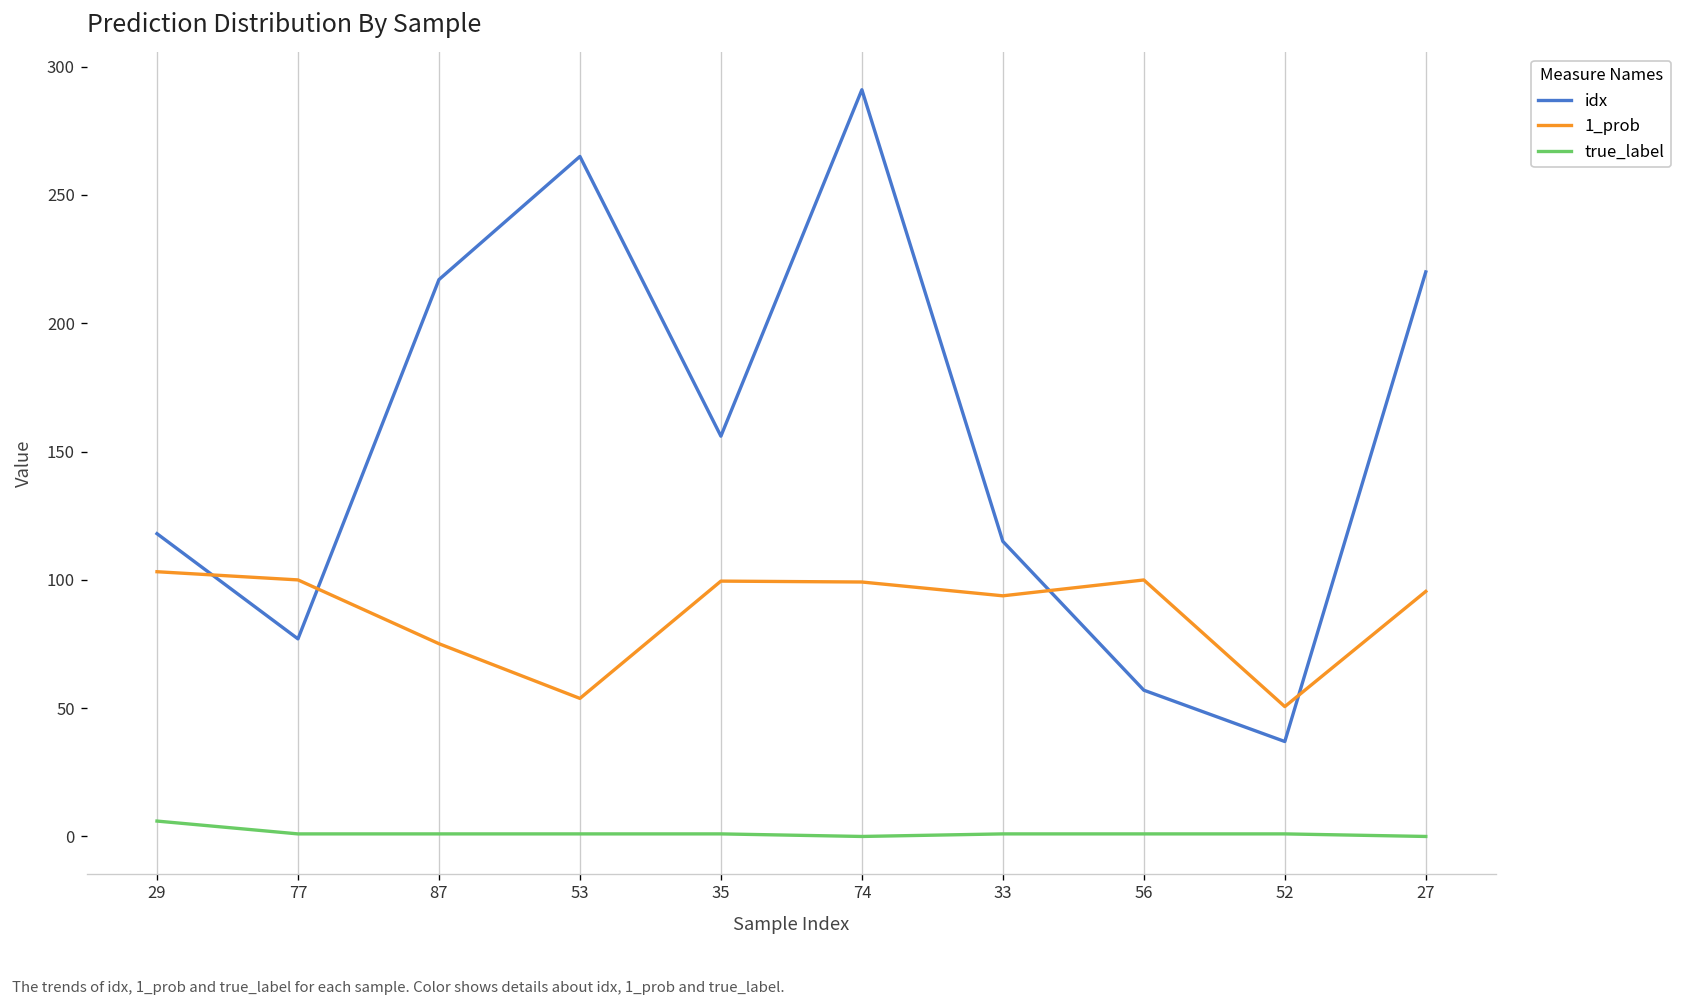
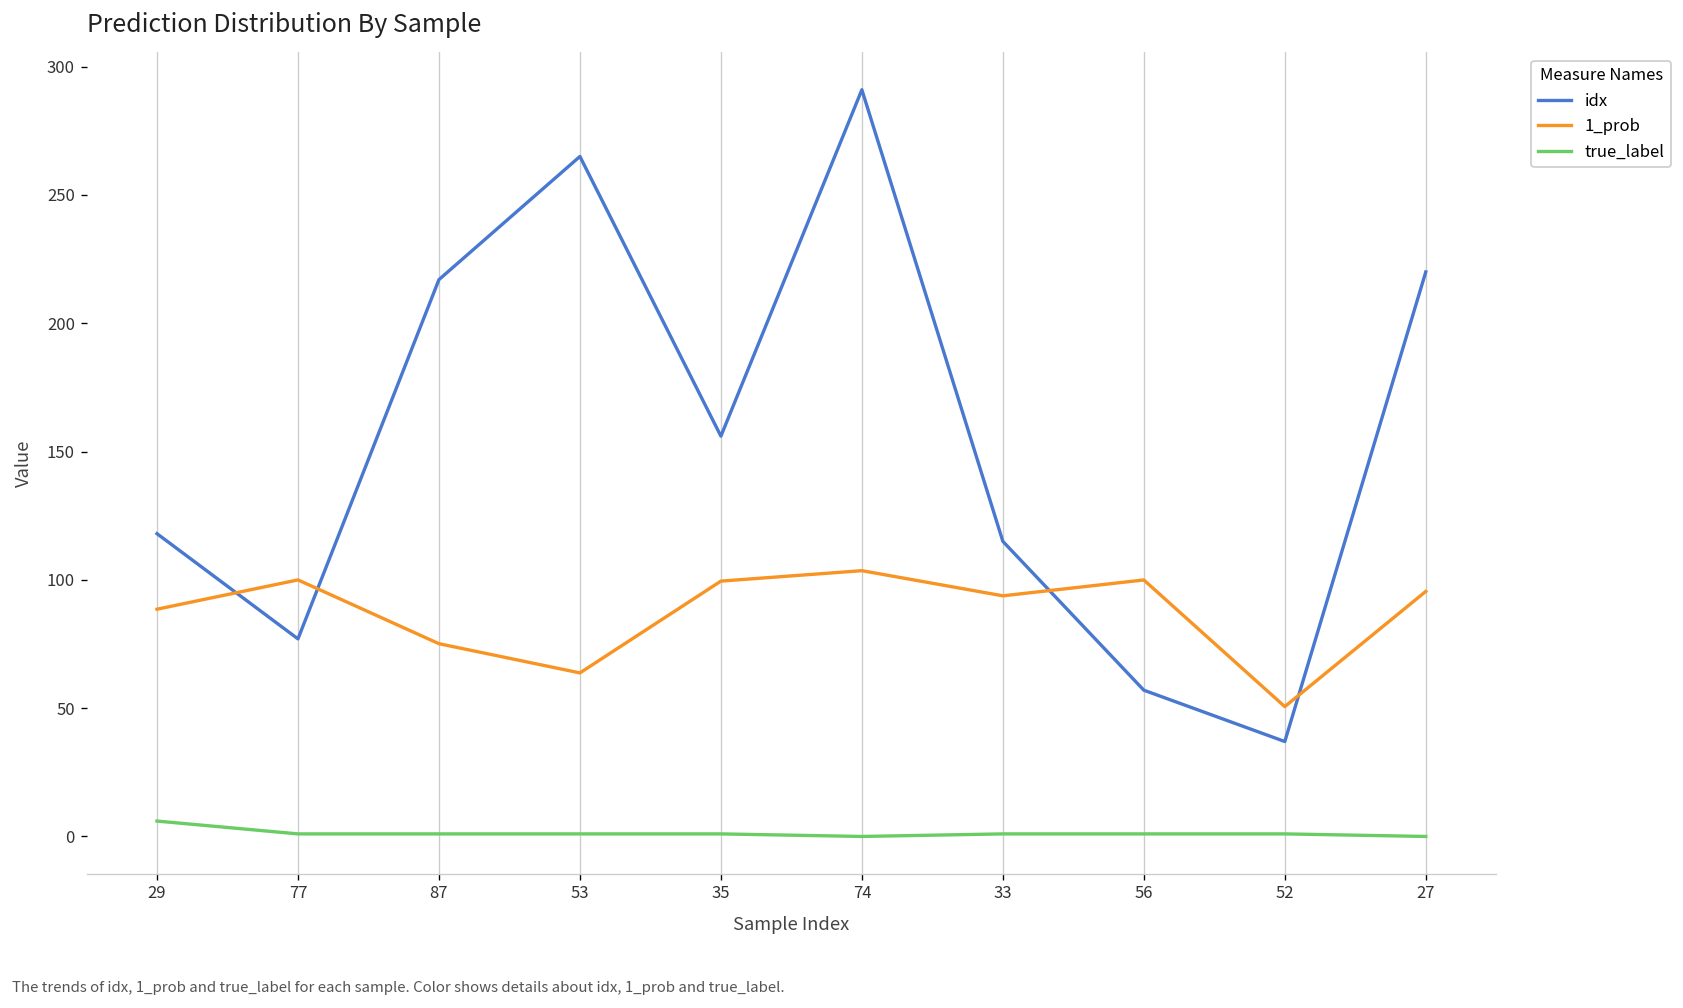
  {
    "idx": {
      "29": 118,
      "77": 77,
      "87": 217,
      "53": 265,
      "35": 156,
      "74": 291,
      "33": 115,
      "56": 57,
      "52": 37,
      "27": 220
    },
    "1_prob": {
-     "29": 103,
+     "29": 89,
      "77": 100,
      "87": 75,
-     "53": 54,
+     "53": 64,
      "35": 100,
-     "74": 99,
+     "74": 104,
      "33": 94,
      "56": 100,
      "52": 51,
      "27": 96
    },
    "true_label": {
      "29": 6,
      "77": 1,
      "87": 1,
      "53": 1,
      "35": 1,
      "74": 0,
      "33": 1,
      "56": 1,
      "52": 1,
      "27": 0
    }
  }
